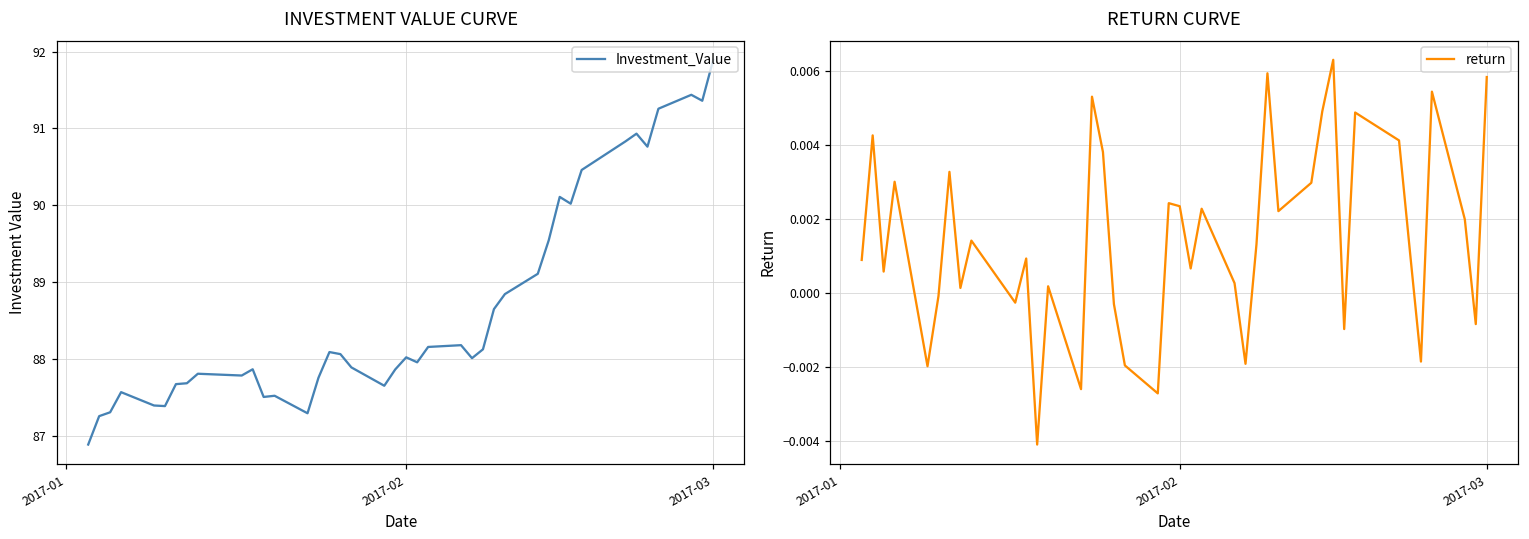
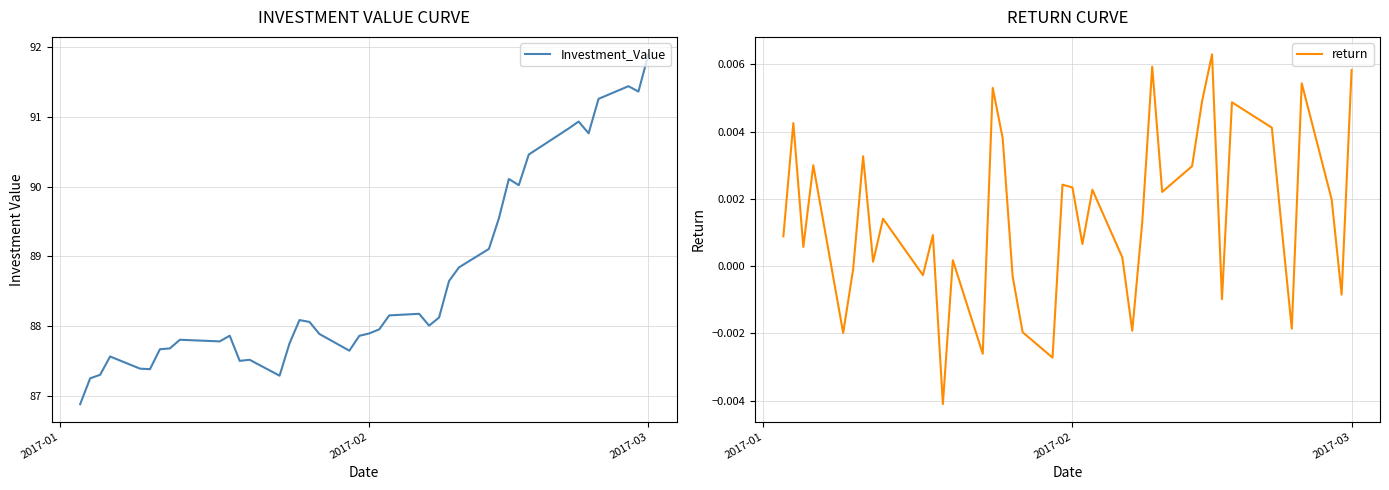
  {
    "INVESTMENT VALUE CURVE": {
-     "2017-02": 88.0
+     "2017-02": 87.9
    },
    "RETURN CURVE": {
      "2017-02": 0.0023,
      "2017-03": 0.0058
    }
  }
